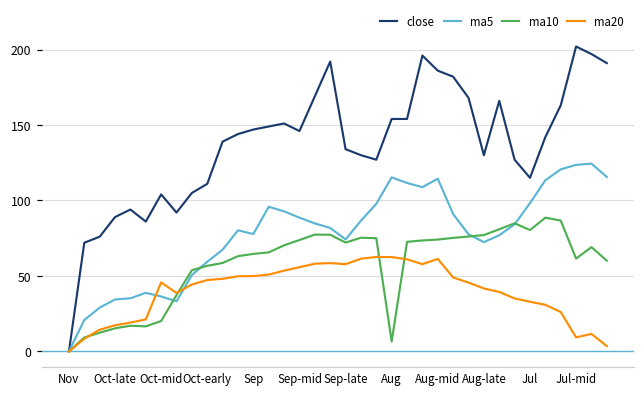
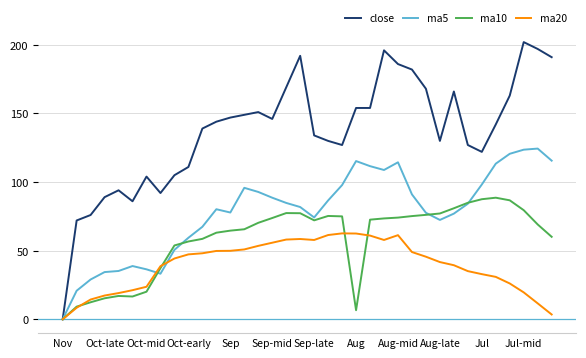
  {
    "close": {
      "Oct-late": 89,
      "Oct-mid": 104,
      "Oct-early": 111,
      "Sep": 147,
      "Sep-mid": 146,
      "Sep-late": 134,
      "Aug": 154,
      "Aug-mid": 186,
      "Aug-late": 130,
-     "Jul": 115,
+     "Jul": 122,
      "Jul-mid": 202
    },
    "ma5": {
      "Oct-late": 34,
      "Oct-mid": 36,
      "Oct-early": 59,
      "Sep": 78,
      "Sep-mid": 89,
      "Sep-late": 74,
      "Aug": 115,
      "Aug-mid": 114,
      "Aug-late": 72,
      "Jul": 98,
      "Jul-mid": 124
    },
    "ma10": {
      "Oct-late": 15,
      "Oct-mid": 20,
      "Oct-early": 57,
      "Sep": 65,
      "Sep-mid": 74,
      "Sep-late": 72,
      "Aug": 7,
      "Aug-mid": 74,
      "Aug-late": 77,
-     "Jul": 80,
-     "Jul-mid": 62
+     "Jul": 88,
+     "Jul-mid": 80
    },
    "ma20": {
      "Oct-late": 17,
-     "Oct-mid": 46,
+     "Oct-mid": 24,
      "Oct-early": 47,
      "Sep": 50,
      "Sep-mid": 56,
      "Sep-late": 58,
      "Aug": 63,
      "Aug-mid": 61,
      "Aug-late": 42,
      "Jul": 33,
-     "Jul-mid": 9
+     "Jul-mid": 20
    }
  }
